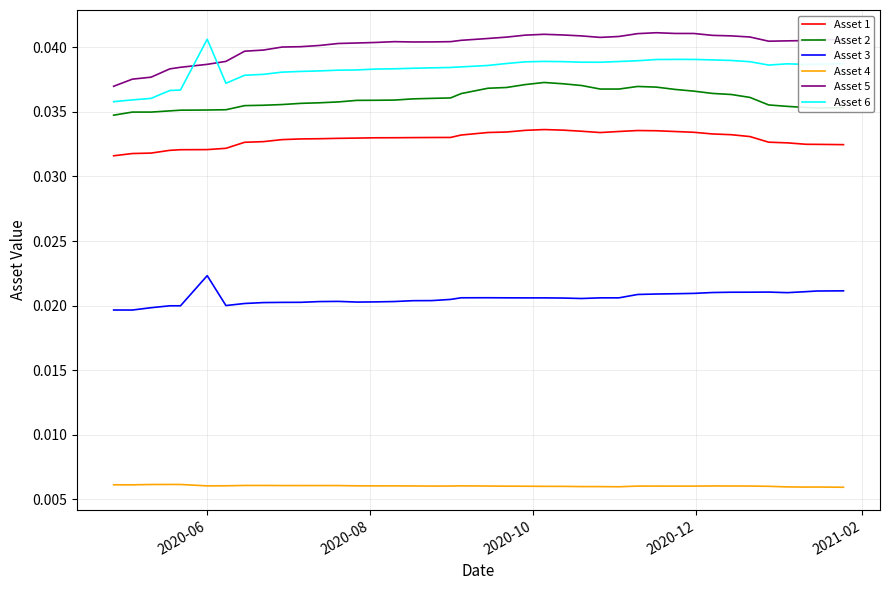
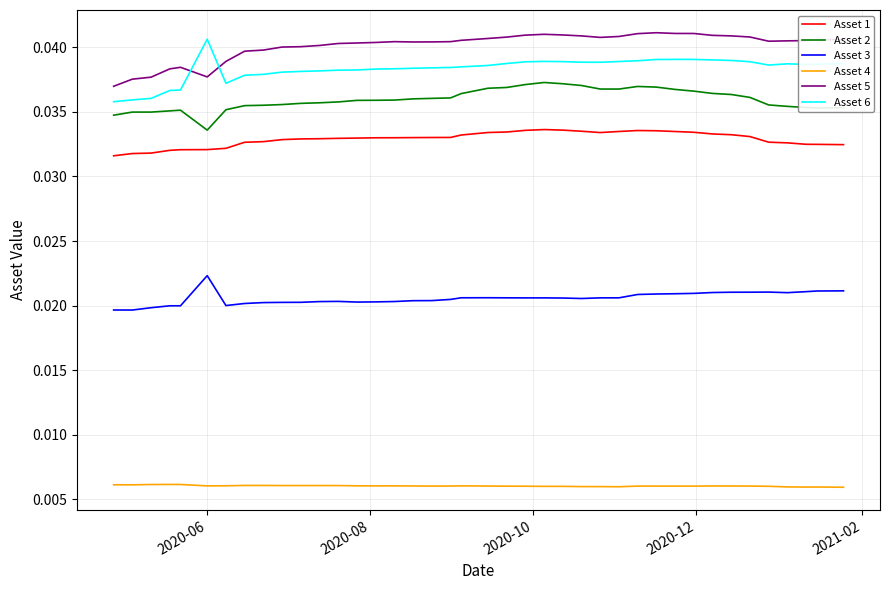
  {
    "Asset 1": {
      "2020-06": 0.0321
    },
    "Asset 2": {
-     "2020-06": 0.0351
+     "2020-06": 0.0336
    },
    "Asset 3": {
      "2020-06": 0.0223
    },
    "Asset 4": {
      "2020-06": 0.0061
    },
    "Asset 5": {
-     "2020-06": 0.0387
+     "2020-06": 0.0377
    },
    "Asset 6": {
      "2020-06": 0.0406
    }
  }
